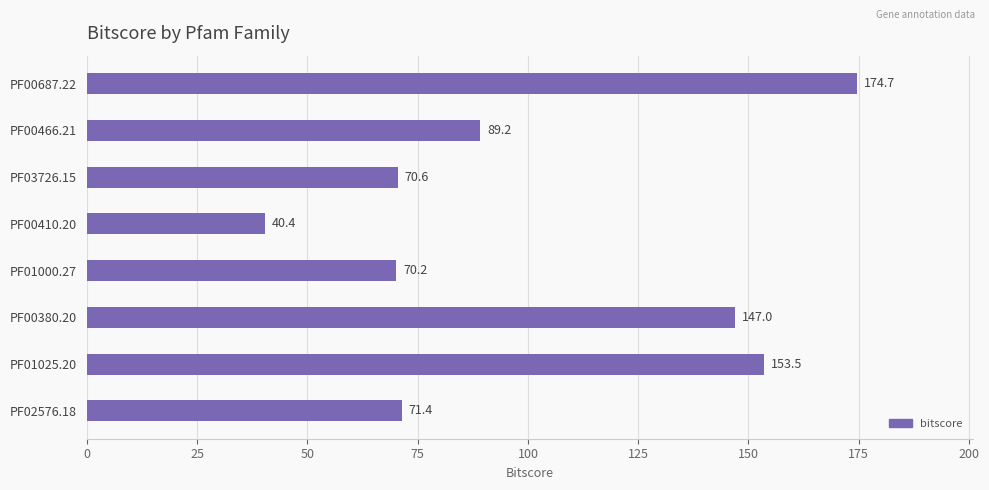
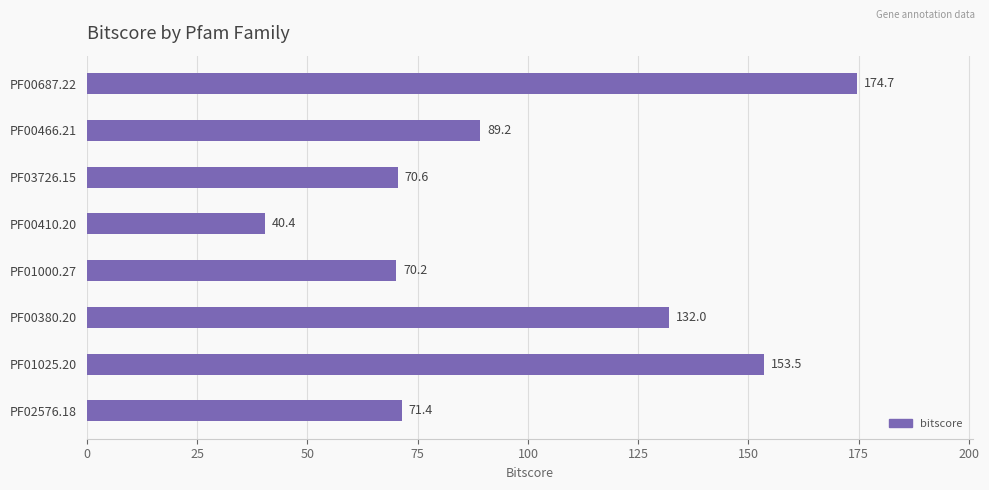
  {
    "PF00687.22": 174.7,
    "PF00466.21": 89.2,
    "PF03726.15": 70.6,
    "PF00410.20": 40.4,
    "PF01000.27": 70.2,
-   "PF00380.20": 147.0,
+   "PF00380.20": 132.0,
    "PF01025.20": 153.5,
    "PF02576.18": 71.4
  }
